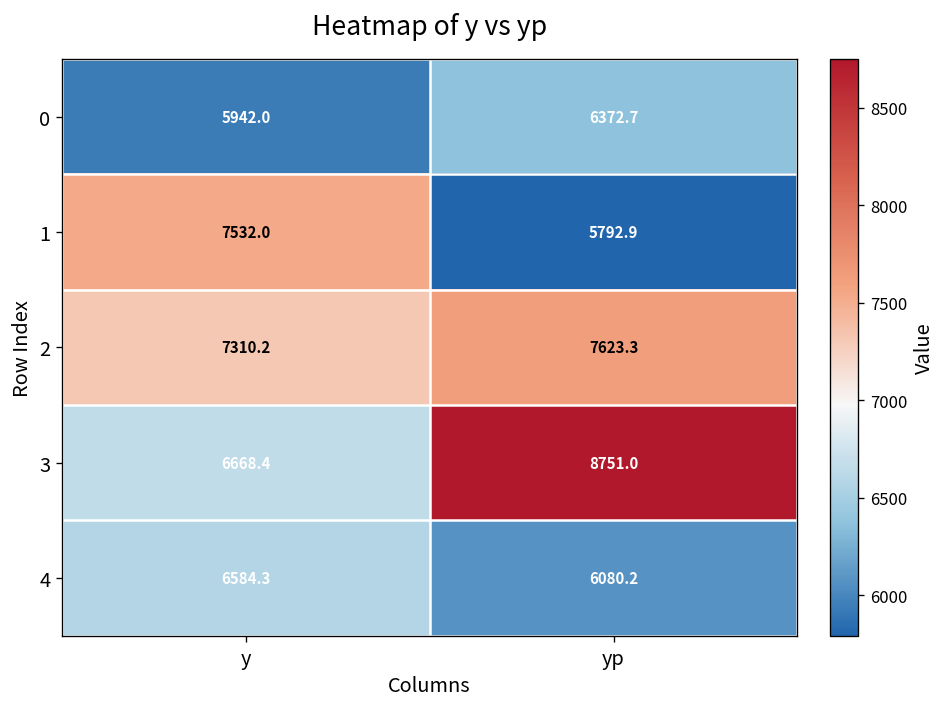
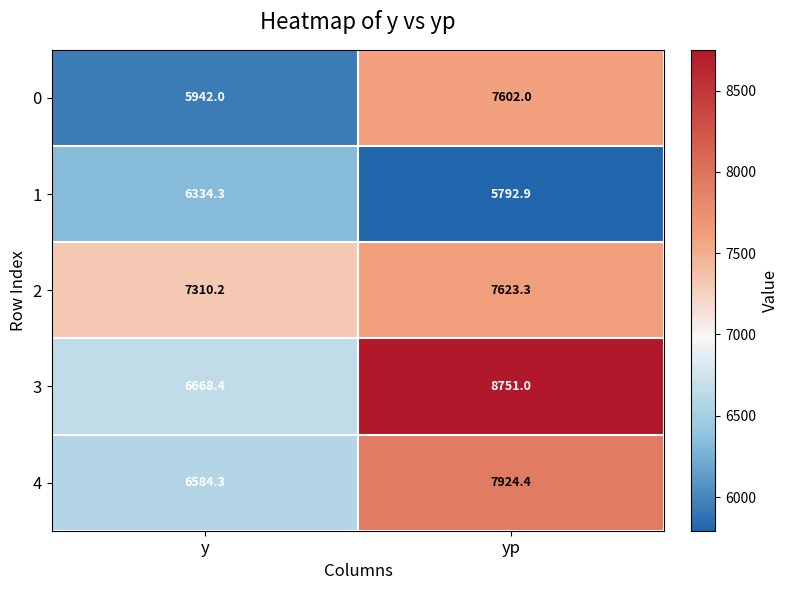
  {
    "0": {
      "y": 5942.0,
-     "yp": 6372.7
+     "yp": 7602.0
    },
    "1": {
-     "y": 7532.0,
+     "y": 6334.3,
      "yp": 5792.9
    },
    "2": {
      "y": 7310.2,
      "yp": 7623.3
    },
    "3": {
      "y": 6668.4,
      "yp": 8751.0
    },
    "4": {
      "y": 6584.3,
-     "yp": 6080.2
+     "yp": 7924.4
    }
  }
